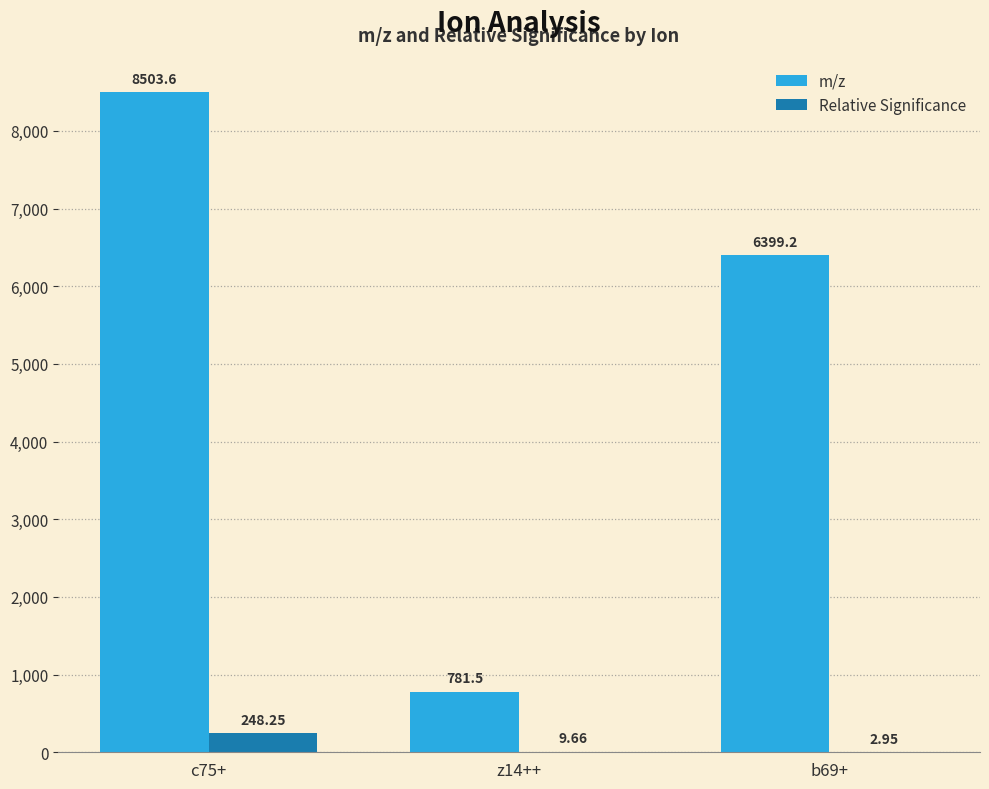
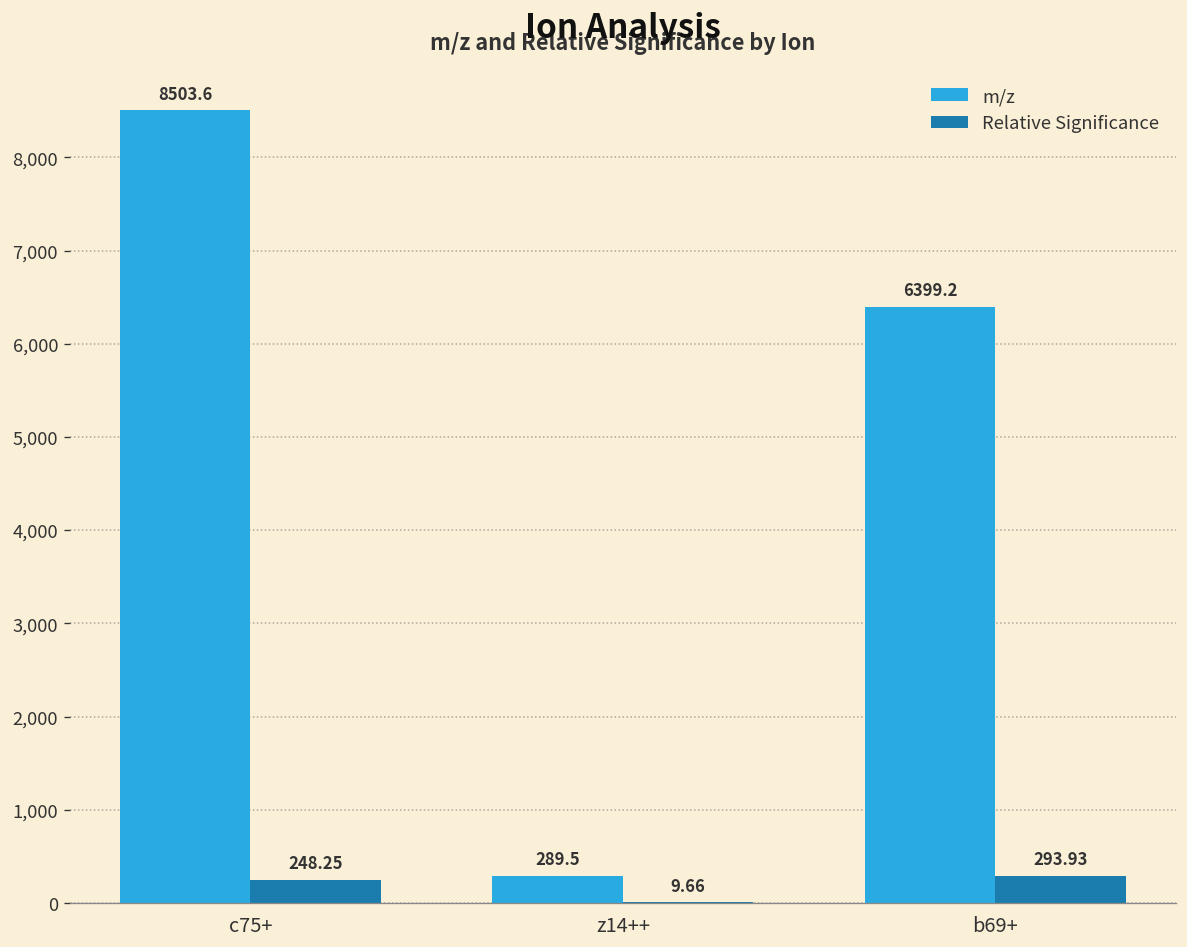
  {
    "m/z": {
      "c75+": 8503.6,
-     "z14++": 781.5,
+     "z14++": 289.5,
      "b69+": 6399.2
    },
    "Relative Significance": {
      "c75+": 248.25,
      "z14++": 9.66,
-     "b69+": 2.95
+     "b69+": 293.93
    }
  }
